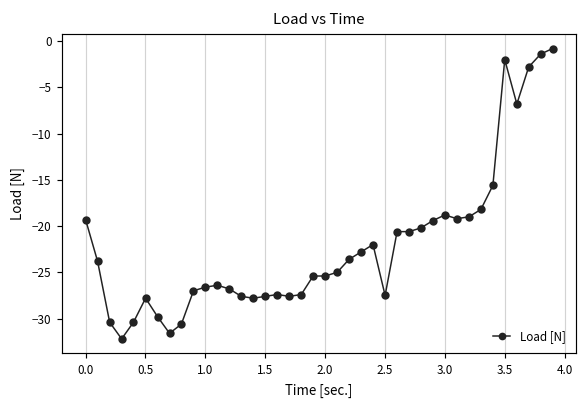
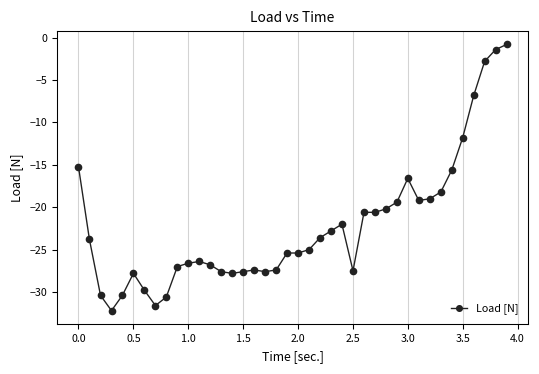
  {
-   "0.0": -19,
+   "0.0": -15,
    "0.5": -28,
    "1.0": -27,
    "1.5": -28,
    "2.0": -25,
    "2.5": -28,
-   "3.0": -19,
-   "3.5": -2
+   "3.0": -17,
+   "3.5": -12
  }
